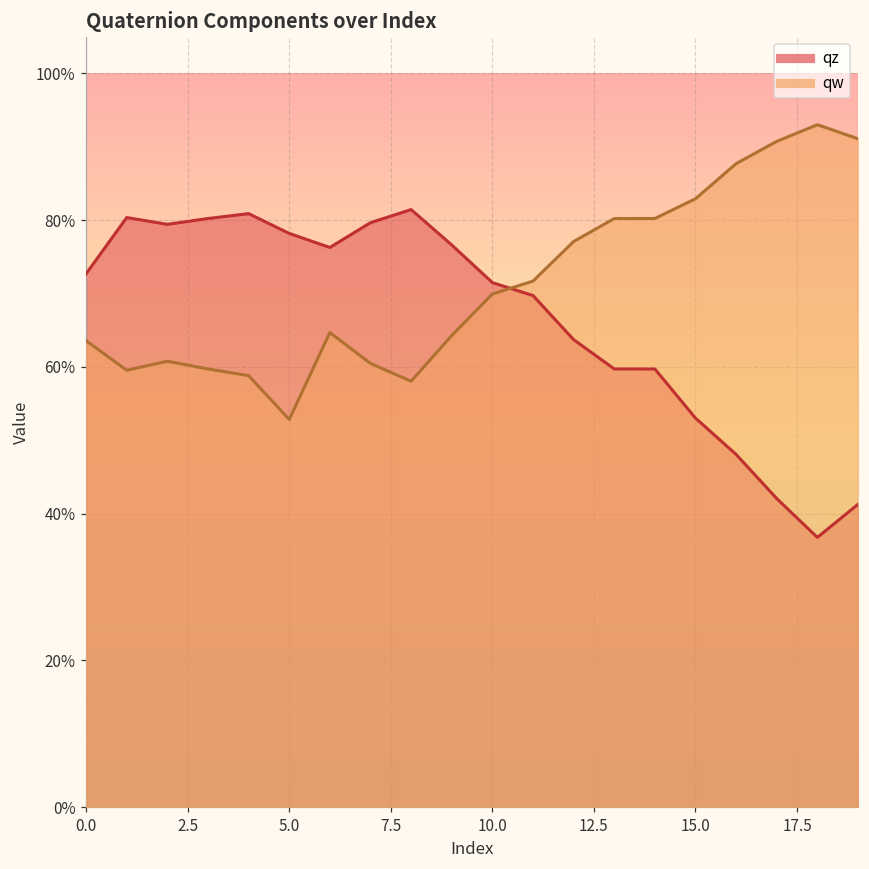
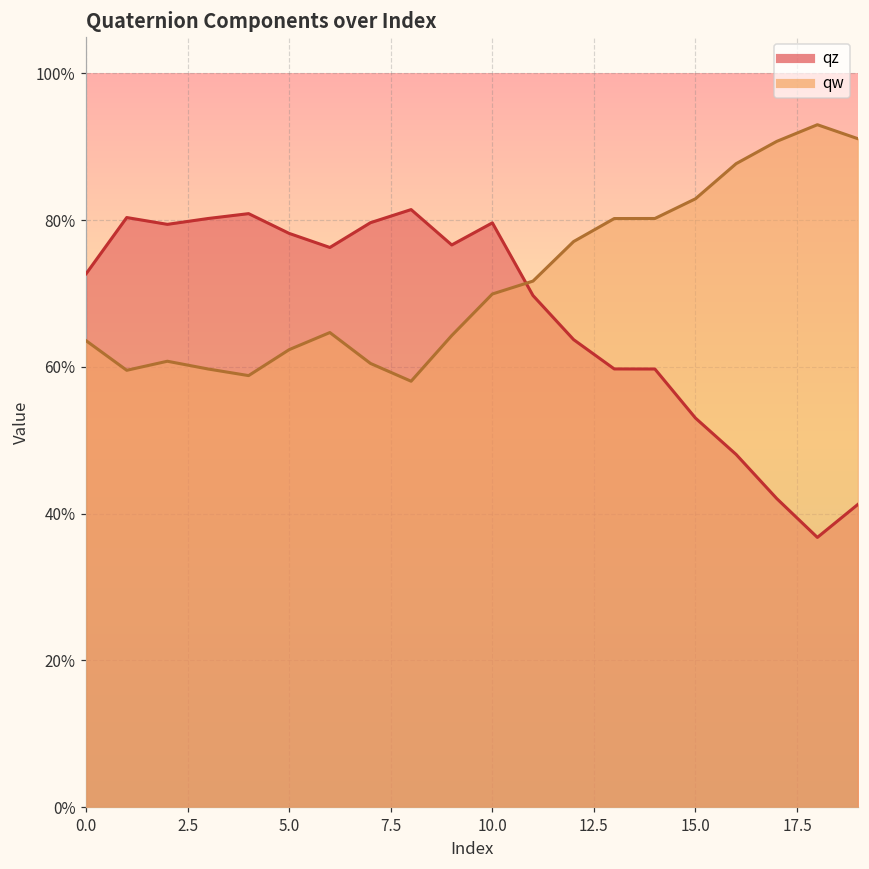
  {
    "qz": {
      "0.0": "73%",
      "5.0": "78%",
-     "10.0": "71%",
+     "10.0": "80%",
      "15.0": "53%"
    },
    "qw": {
      "0.0": "64%",
-     "5.0": "53%",
+     "5.0": "62%",
      "10.0": "70%",
      "15.0": "83%"
    }
  }
